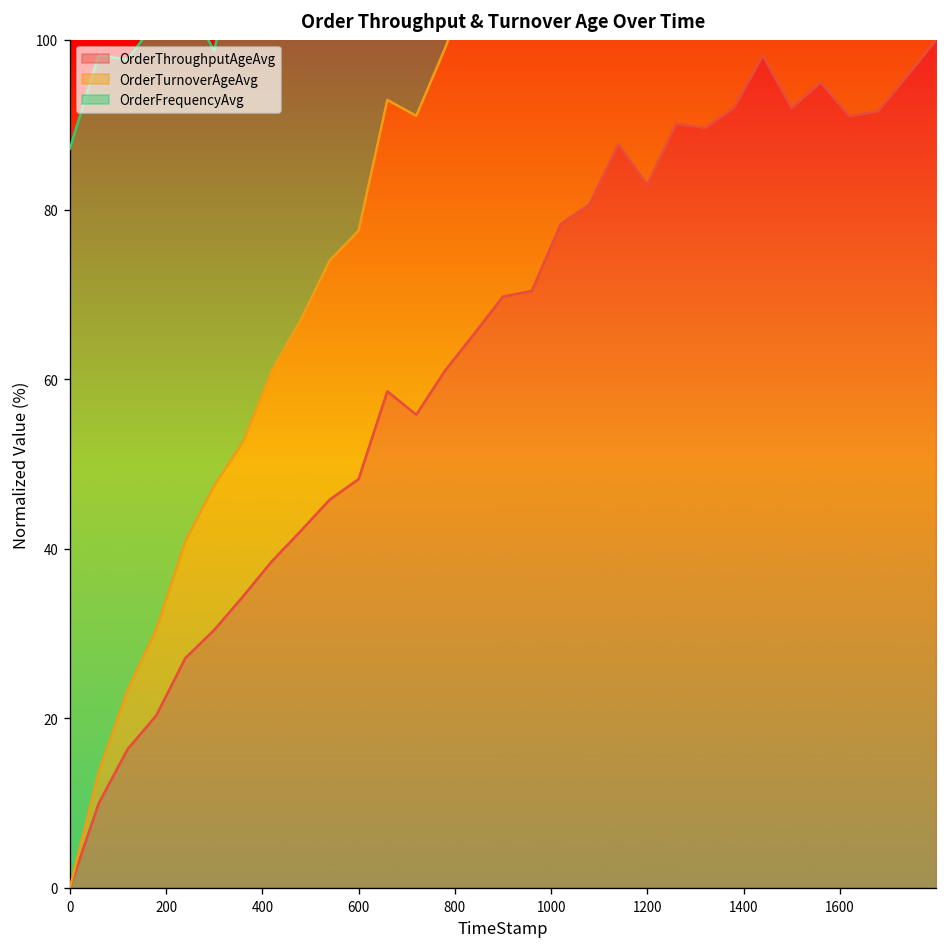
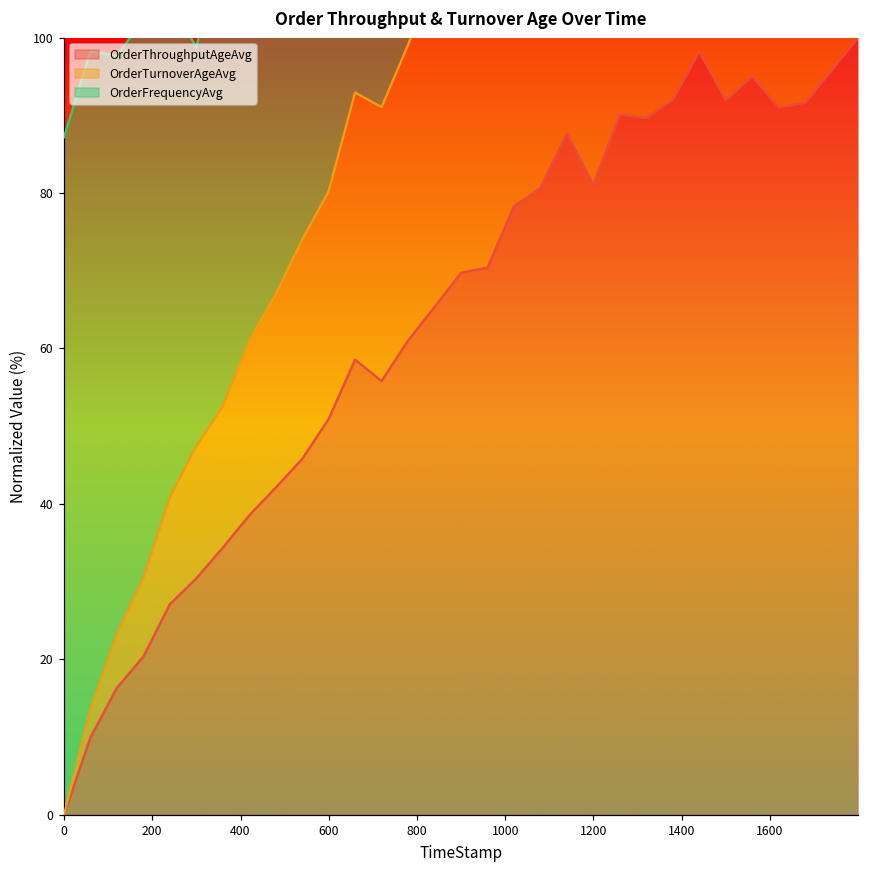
  {
    "OrderThroughputAgeAvg": {
-     "600": 48,
-     "1200": 83
+     "600": 51,
+     "1200": 81
    },
    "OrderTurnoverAgeAvg": {
      "600": 29
    },
    "OrderFrequencyAvg": {
      "0": 87
    }
  }
